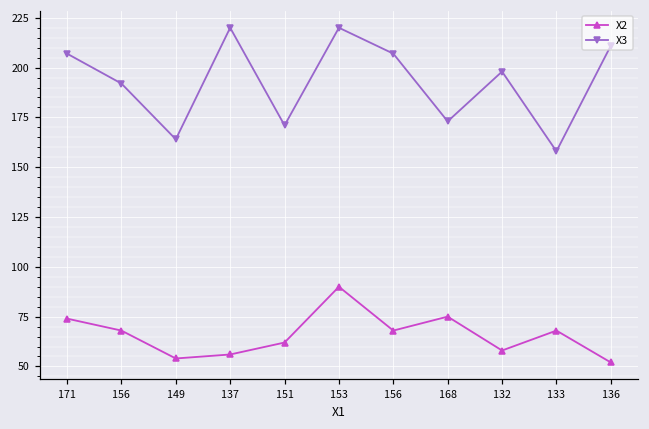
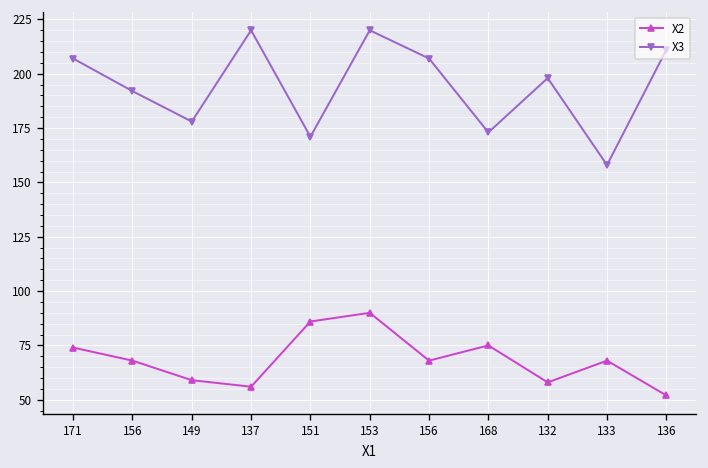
  {
    "X2": {
      "171": 74,
-     "149": 54,
+     "149": 59,
      "137": 56,
-     "151": 62,
+     "151": 86,
      "153": 90,
      "168": 75,
      "132": 58,
      "133": 68,
      "136": 52
    },
    "X3": {
      "171": 207,
-     "149": 164,
+     "149": 178,
      "137": 220,
      "151": 171,
      "153": 220,
      "168": 173,
      "132": 198,
      "133": 158
    }
  }
